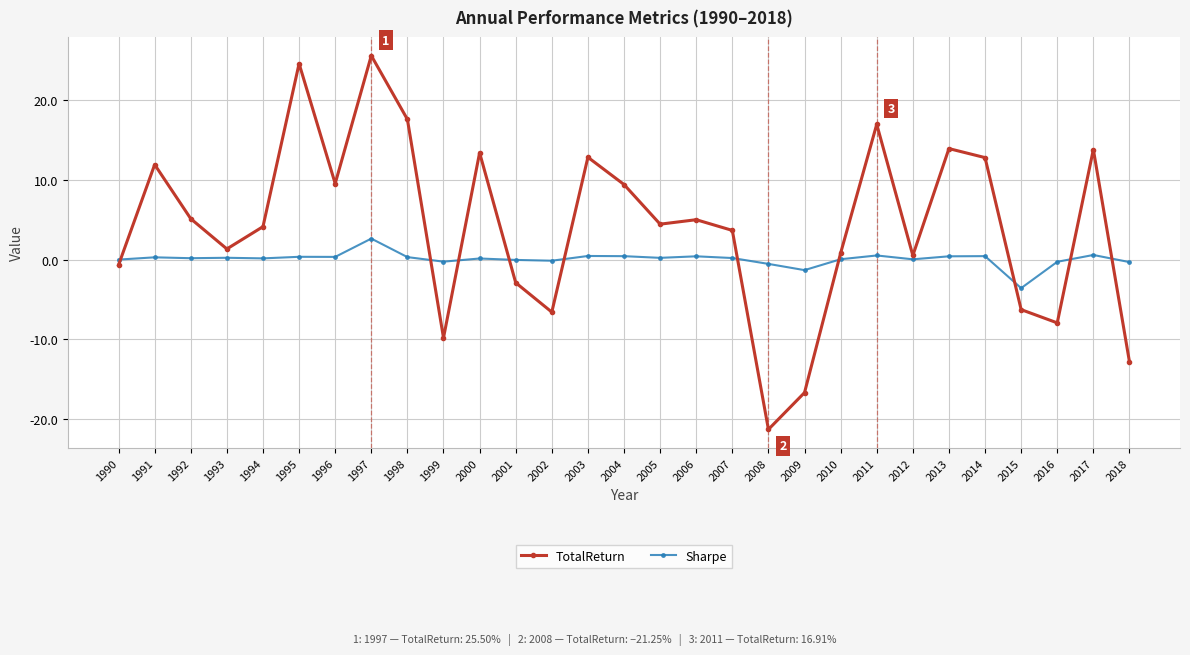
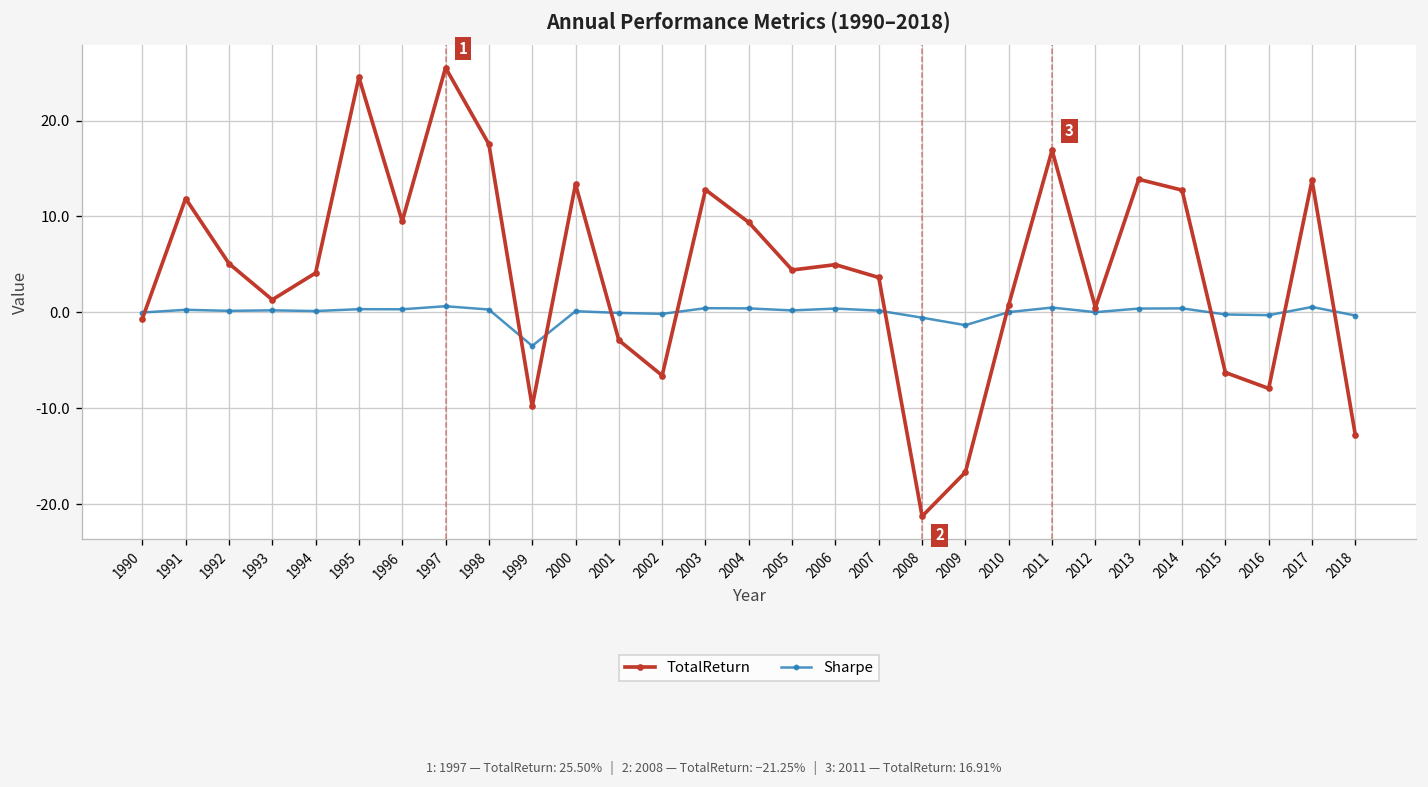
  {
    "TotalReturn": {
      "1990": -1,
      "1991": 12,
      "1992": 5,
      "1993": 1,
      "1994": 4,
      "1995": 24,
      "1996": 10,
      "1998": 18,
      "1999": -10,
      "2000": 13,
      "2001": -3,
      "2002": -7,
      "2003": 13,
      "2004": 9,
      "2005": 4,
      "2006": 5,
      "2007": 4,
      "2009": -17,
      "2010": 1,
      "2012": 1,
      "2013": 14,
      "2014": 13,
      "2015": -6,
      "2016": -8,
      "2017": 14,
      "2018": -13
    },
    "Sharpe": {
      "1990": 0,
      "1991": 0,
      "1992": 0,
      "1993": 0,
      "1994": 0,
      "1995": 0,
      "1996": 0,
-     "1997": 3,
+     "1997": 1,
      "1998": 0,
-     "1999": 0,
+     "1999": -3,
      "2000": 0,
      "2001": 0,
      "2002": 0,
      "2003": 0,
      "2004": 0,
      "2005": 0,
      "2006": 0,
      "2007": 0,
      "2008": -1,
      "2009": -1,
      "2010": 0,
      "2011": 1,
      "2012": 0,
      "2013": 0,
      "2014": 0,
-     "2015": -4,
+     "2015": 0,
      "2016": 0,
      "2017": 1,
      "2018": 0
    }
  }
